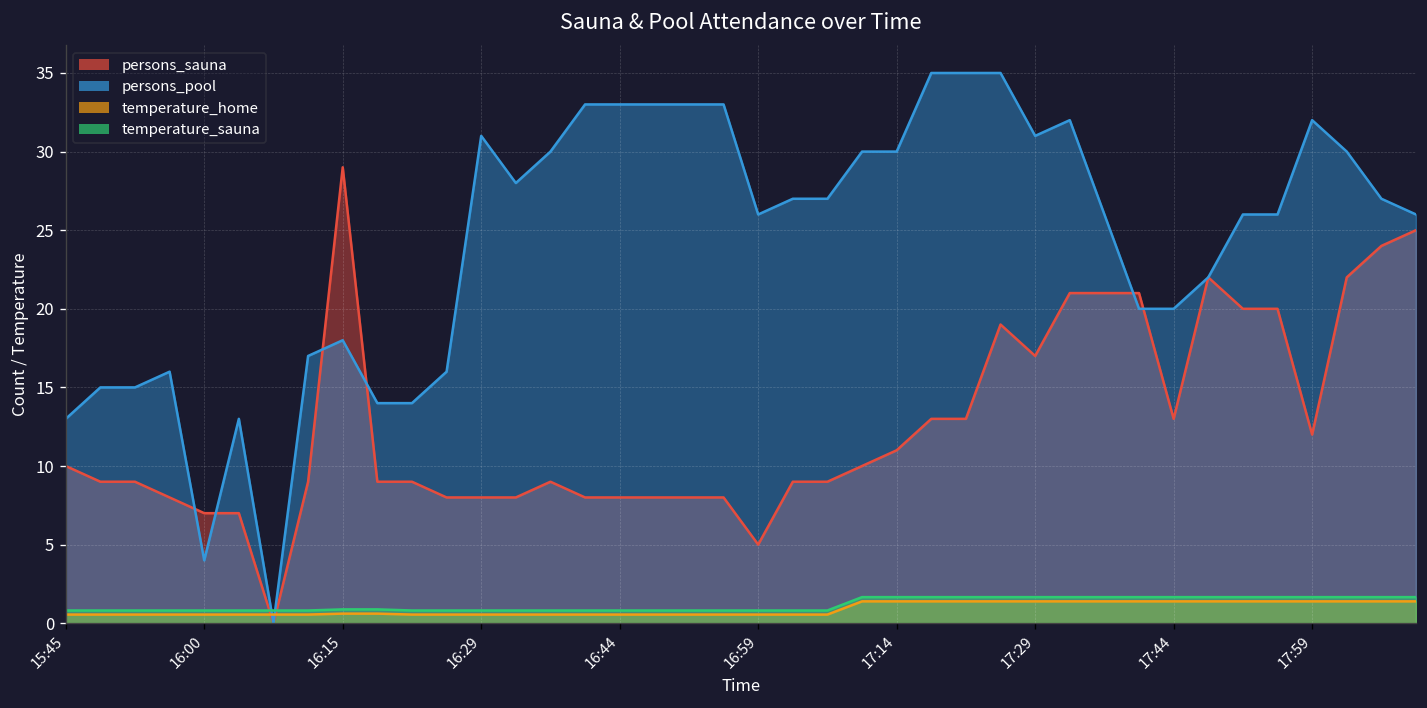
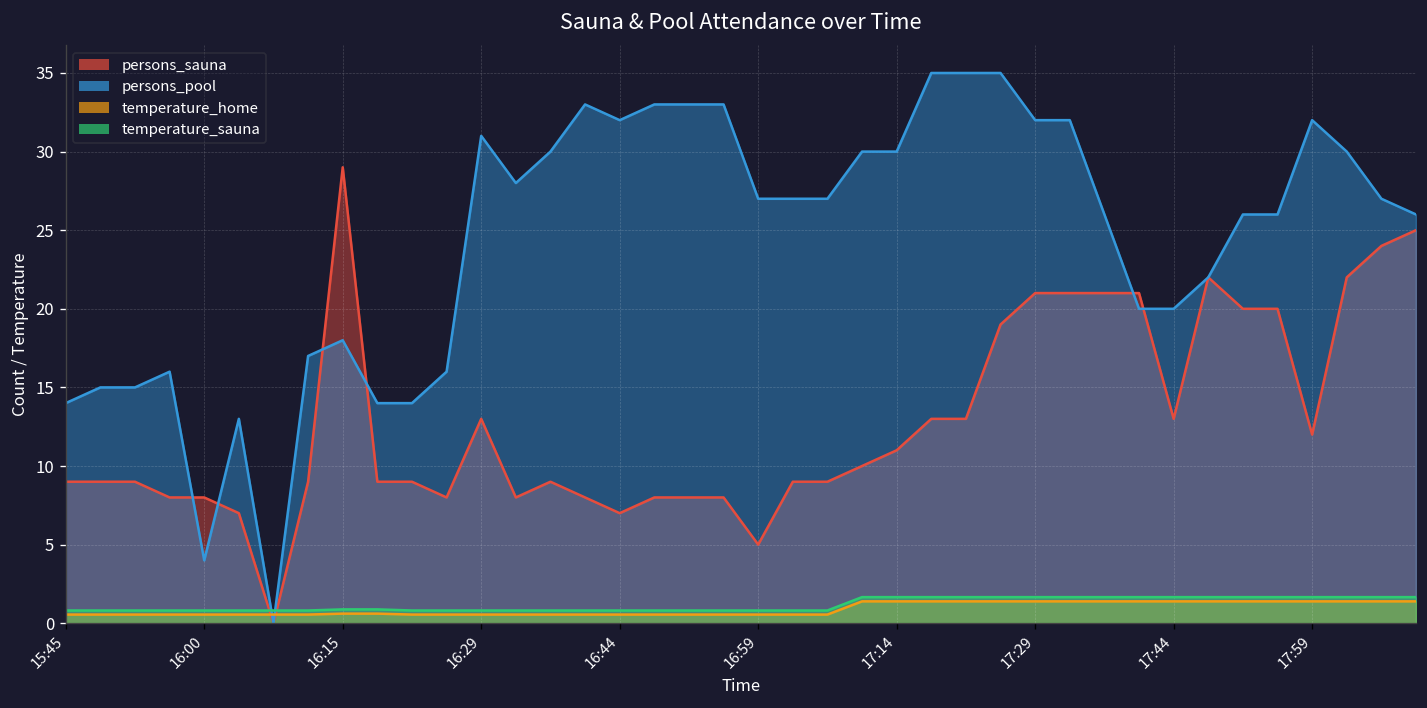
  {
    "persons_sauna": {
-     "15:45": 10,
-     "16:00": 7,
+     "15:45": 9,
+     "16:00": 8,
      "16:15": 29,
-     "16:29": 8,
-     "16:44": 8,
+     "16:29": 13,
+     "16:44": 7,
      "16:59": 5,
      "17:14": 11,
-     "17:29": 17,
+     "17:29": 21,
      "17:44": 13,
      "17:59": 12
    },
    "persons_pool": {
-     "15:45": 13,
+     "15:45": 14,
      "16:00": 4,
      "16:15": 18,
      "16:29": 31,
-     "16:44": 33,
-     "16:59": 26,
+     "16:44": 32,
+     "16:59": 27,
      "17:14": 30,
-     "17:29": 31,
+     "17:29": 32,
      "17:44": 20,
      "17:59": 32
    },
    "temperature_home": {
      "15:45": 0.6,
      "16:00": 0.6,
      "16:15": 0.6,
      "16:29": 0.6,
      "16:44": 0.6,
      "16:59": 0.6,
      "17:14": 1.4,
      "17:29": 1.4,
      "17:44": 1.4,
      "17:59": 1.4
    },
    "temperature_sauna": {
      "15:45": 1,
      "16:00": 1,
      "16:15": 1,
      "16:29": 1,
      "16:44": 1,
      "16:59": 1,
      "17:14": 1.7,
      "17:29": 1.7,
      "17:44": 1.7,
      "17:59": 1.7
    }
  }
